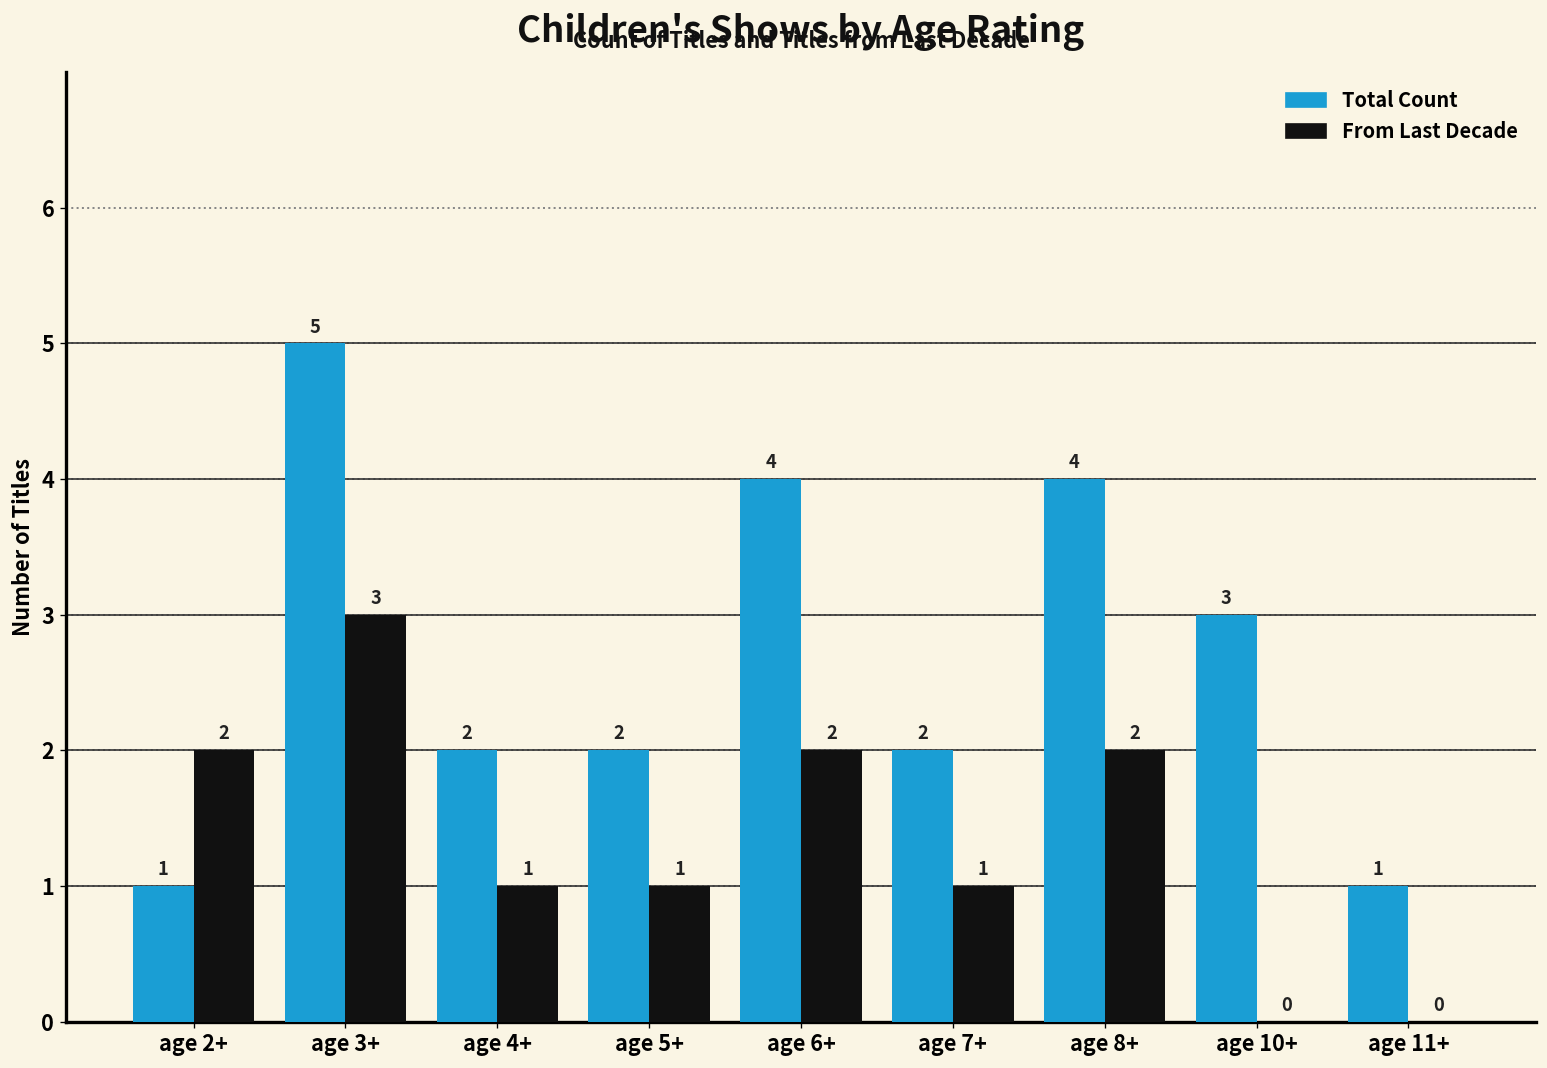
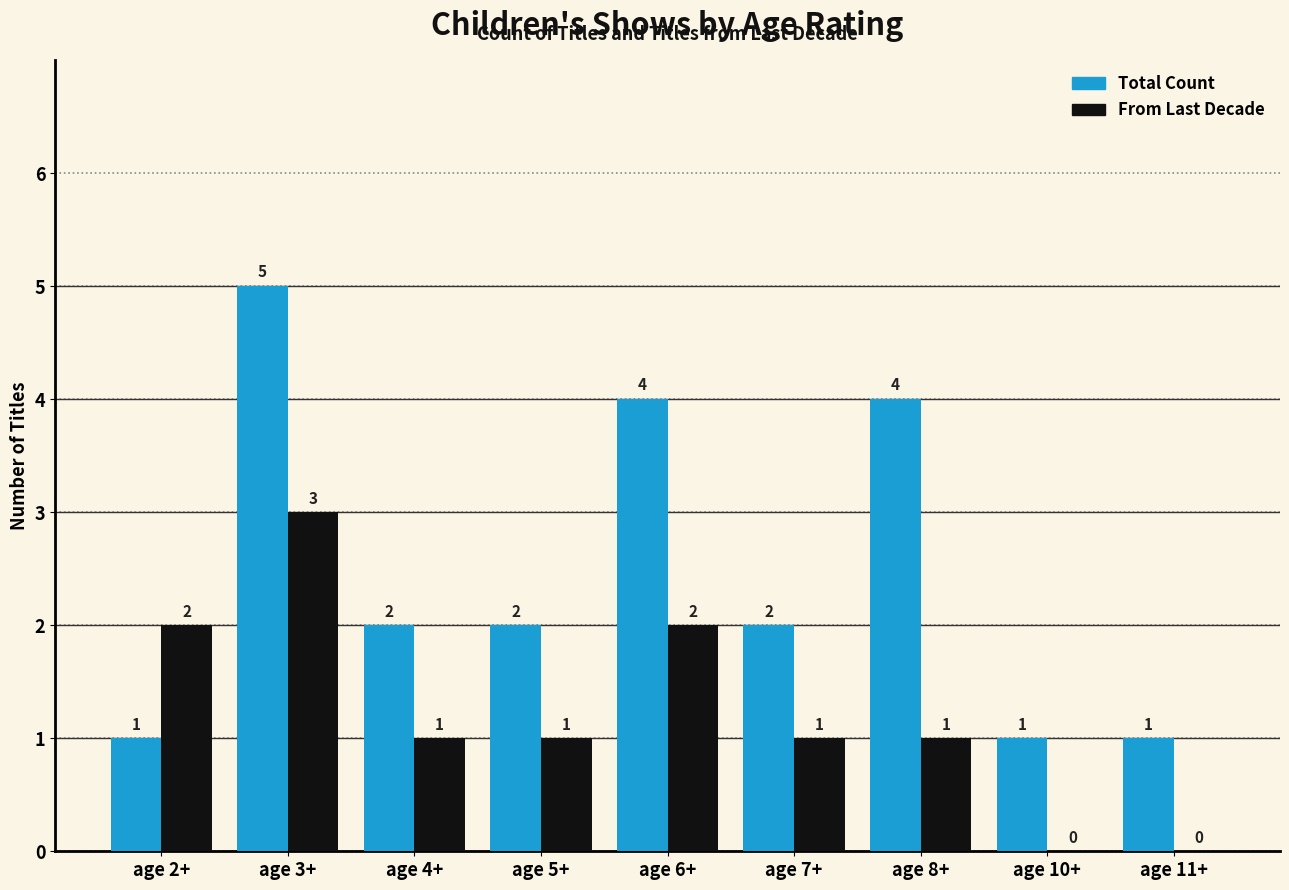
  {
    "Total Count": {
      "age 2+": 1,
      "age 3+": 5,
      "age 4+": 2,
      "age 5+": 2,
      "age 6+": 4,
      "age 7+": 2,
      "age 8+": 4,
-     "age 10+": 3,
+     "age 10+": 1,
      "age 11+": 1
    },
    "From Last Decade": {
      "age 2+": 2,
      "age 3+": 3,
      "age 4+": 1,
      "age 5+": 1,
      "age 6+": 2,
      "age 7+": 1,
-     "age 8+": 2,
+     "age 8+": 1,
      "age 10+": 0,
      "age 11+": 0
    }
  }
